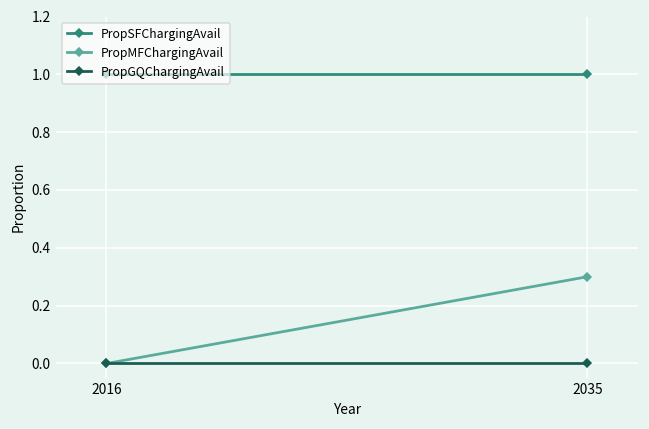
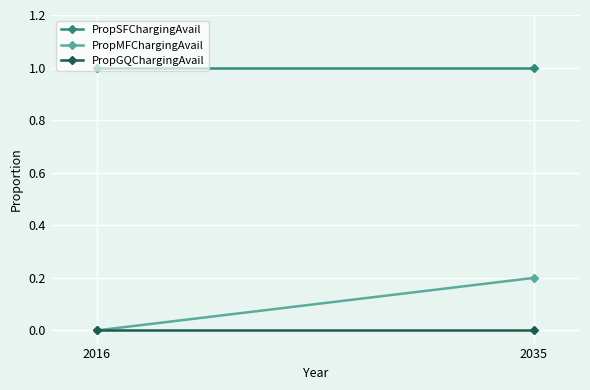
  {
    "PropSFChargingAvail": {
      "2035": 1.0
    },
    "PropMFChargingAvail": {
-     "2035": 0.3
+     "2035": 0.2
    },
    "PropGQChargingAvail": {
      "2035": 0.0
    }
  }
